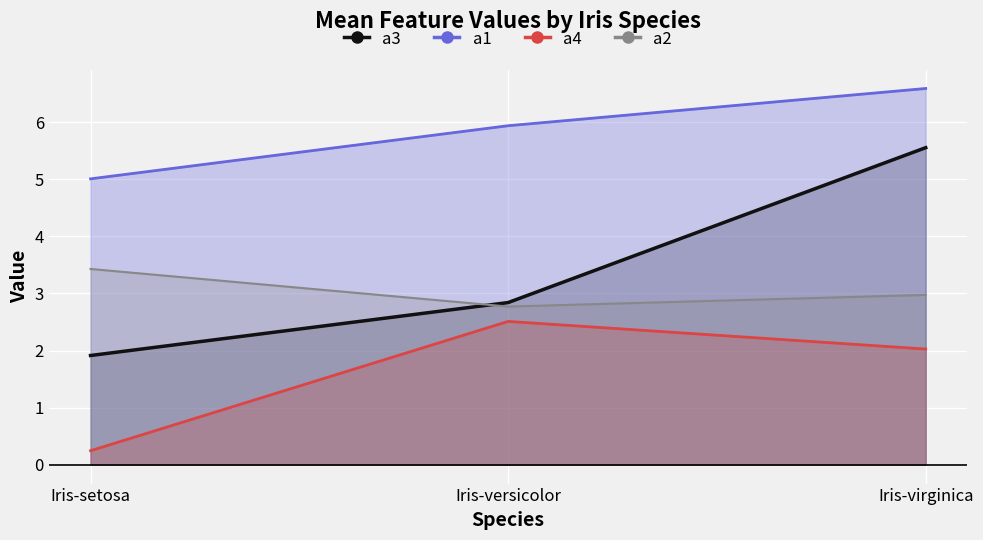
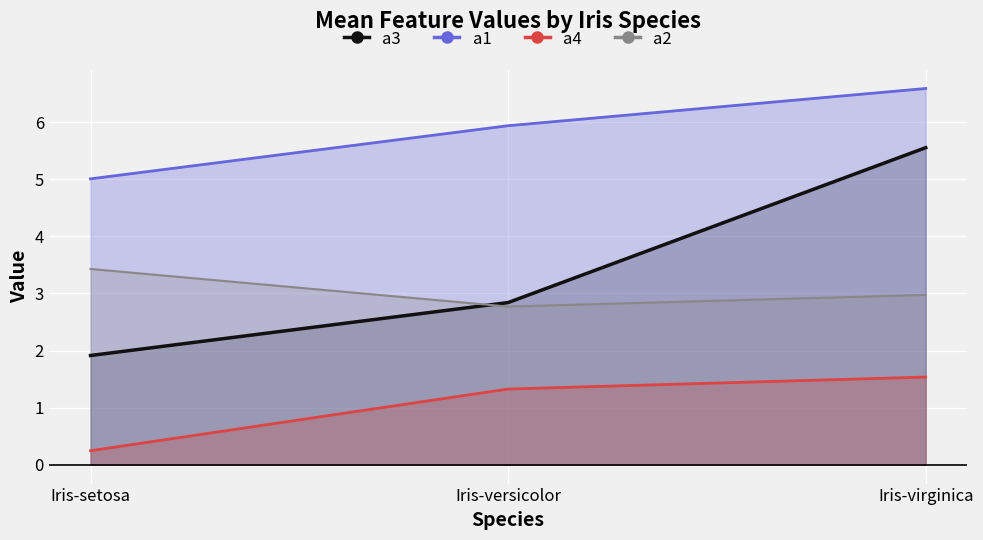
  {
    "a3": {
      "Iris-setosa": 1.9,
      "Iris-versicolor": 2.8,
      "Iris-virginica": 5.6
    },
    "a4": {
      "Iris-setosa": 0.2,
-     "Iris-versicolor": 2.5,
-     "Iris-virginica": 2.0
+     "Iris-versicolor": 1.3,
+     "Iris-virginica": 1.5
    }
  }
